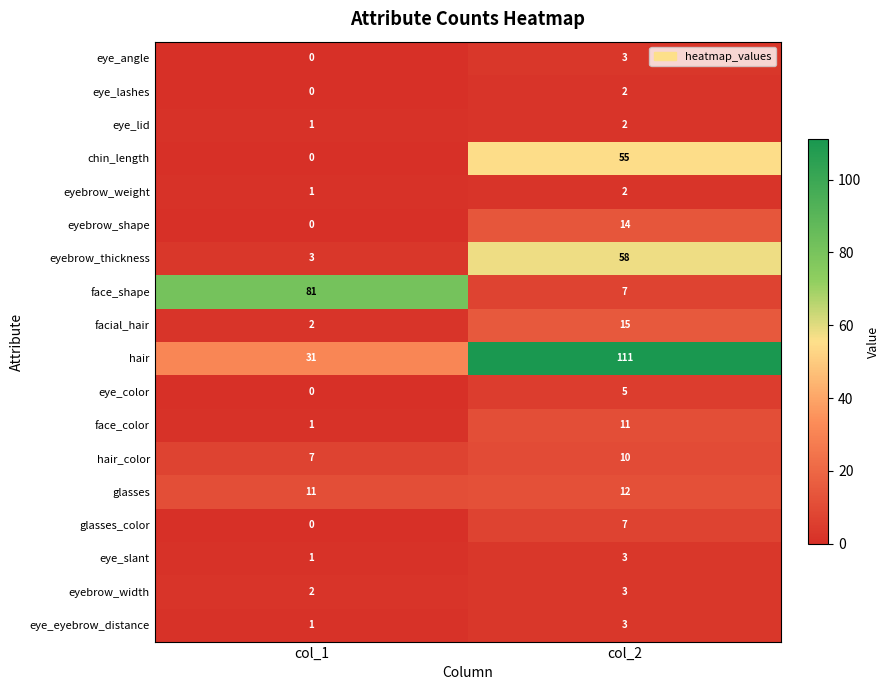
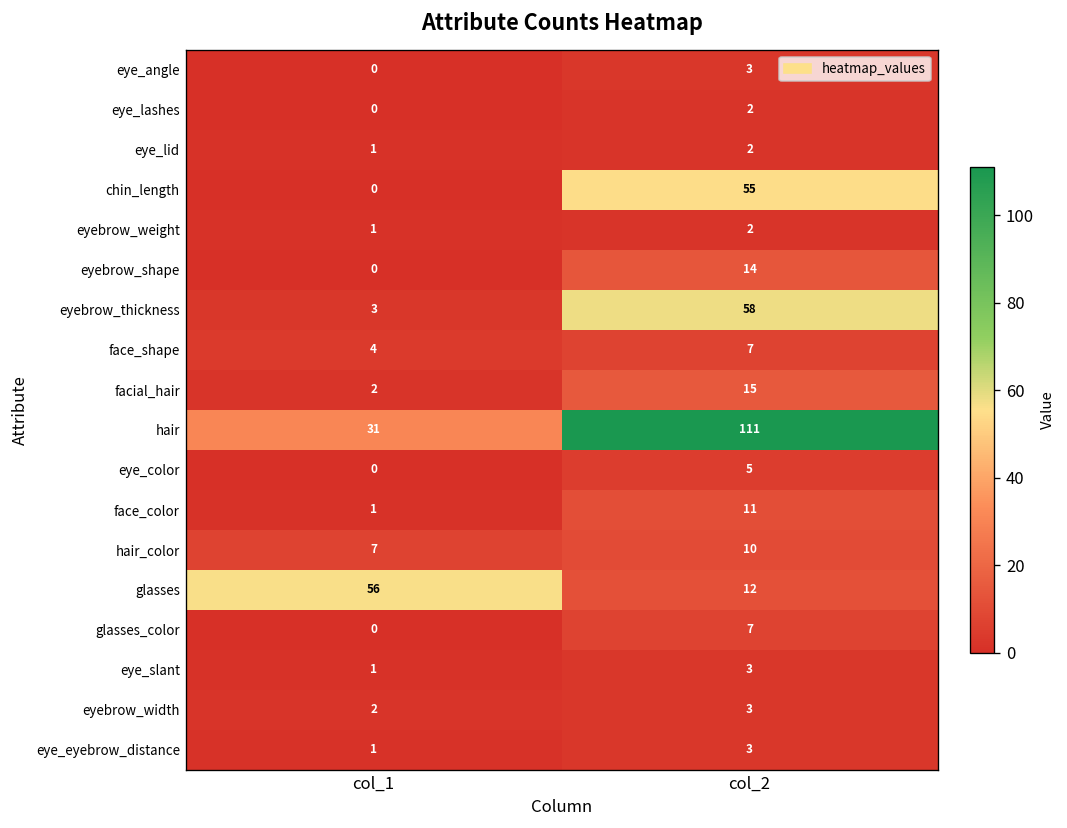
  {
    "eye_angle": {
      "col_1": 0,
      "col_2": 3
    },
    "eye_lashes": {
      "col_1": 0,
      "col_2": 2
    },
    "eye_lid": {
      "col_1": 1,
      "col_2": 2
    },
    "chin_length": {
      "col_1": 0,
      "col_2": 55
    },
    "eyebrow_weight": {
      "col_1": 1,
      "col_2": 2
    },
    "eyebrow_shape": {
      "col_1": 0,
      "col_2": 14
    },
    "eyebrow_thickness": {
      "col_1": 3,
      "col_2": 58
    },
    "face_shape": {
-     "col_1": 81,
+     "col_1": 4,
      "col_2": 7
    },
    "facial_hair": {
      "col_1": 2,
      "col_2": 15
    },
    "hair": {
      "col_1": 31,
      "col_2": 111
    },
    "eye_color": {
      "col_1": 0,
      "col_2": 5
    },
    "face_color": {
      "col_1": 1,
      "col_2": 11
    },
    "hair_color": {
      "col_1": 7,
      "col_2": 10
    },
    "glasses": {
-     "col_1": 11,
+     "col_1": 56,
      "col_2": 12
    },
    "glasses_color": {
      "col_1": 0,
      "col_2": 7
    },
    "eye_slant": {
      "col_1": 1,
      "col_2": 3
    },
    "eyebrow_width": {
      "col_1": 2,
      "col_2": 3
    },
    "eye_eyebrow_distance": {
      "col_1": 1,
      "col_2": 3
    }
  }
